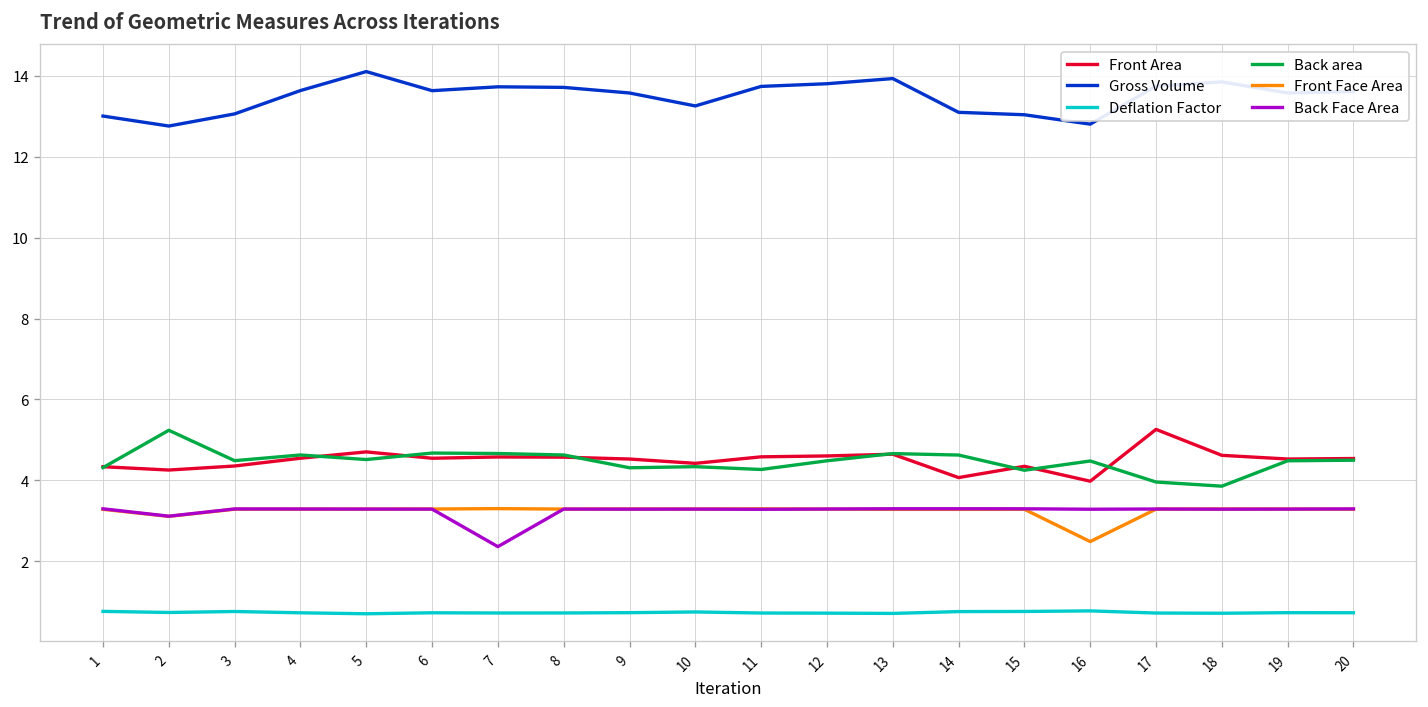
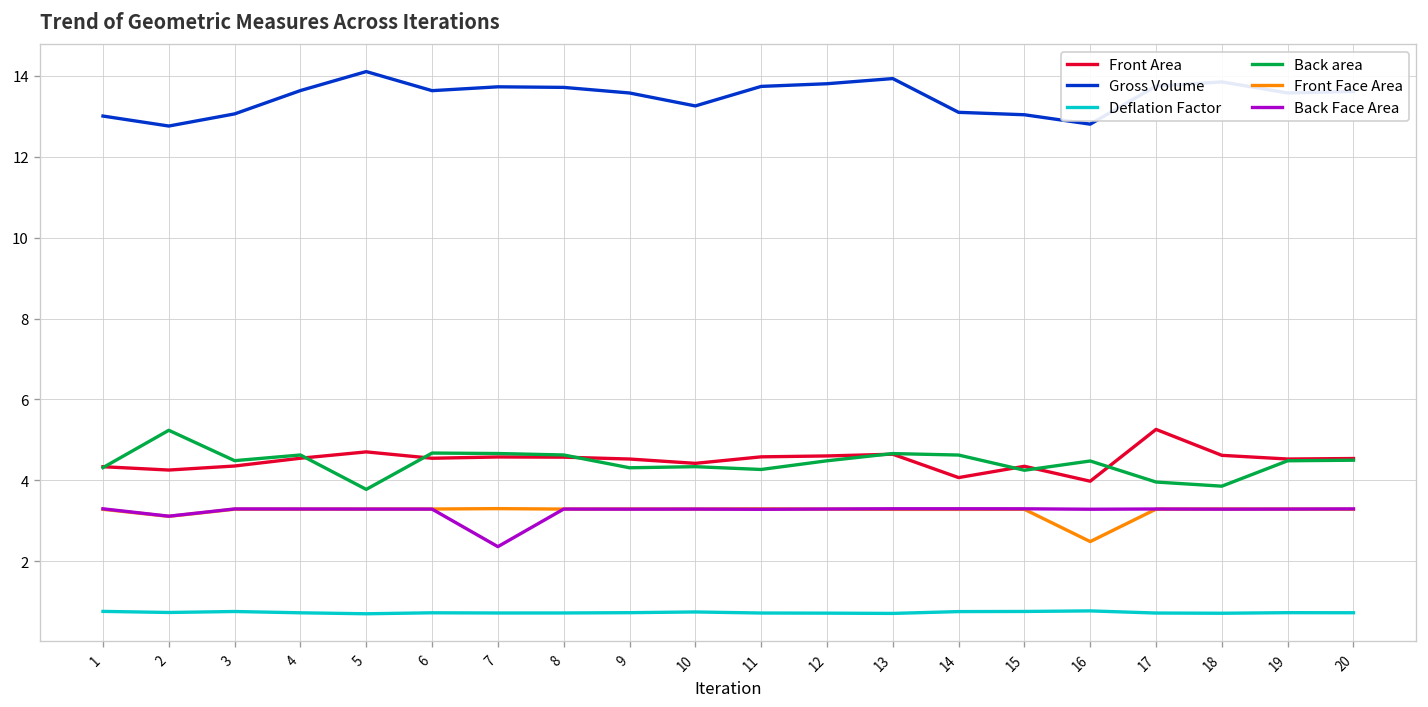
  {
    "Front Area": {
      "2": 4.3,
      "3": 4.4,
      "4": 4.5,
      "5": 4.7,
      "6": 4.5,
      "7": 4.6,
      "9": 4.5,
      "10": 4.4,
      "11": 4.6,
      "12": 4.6,
      "14": 4.1,
      "15": 4.3,
      "16": 4.0,
      "17": 5.3,
      "18": 4.6
    },
    "Gross Volume": {
      "1": 13.0,
      "2": 12.8,
      "3": 13.1,
      "4": 13.6,
      "5": 14.1,
      "6": 13.6,
      "7": 13.7,
      "8": 13.7,
      "9": 13.6,
      "10": 13.3,
      "11": 13.7,
      "12": 13.8,
      "13": 13.9,
      "14": 13.1,
      "15": 13.0
    },
    "Deflation Factor": {
      "1": 0.8,
      "2": 0.7,
      "3": 0.8,
      "4": 0.7,
      "5": 0.7,
      "6": 0.7,
      "7": 0.7,
      "8": 0.7,
      "9": 0.7,
      "10": 0.7,
      "11": 0.7,
      "12": 0.7,
      "13": 0.7,
      "14": 0.8,
      "15": 0.8,
      "16": 0.8,
      "17": 0.7,
      "18": 0.7,
      "19": 0.7,
      "20": 0.7
    },
    "Back area": {
      "2": 5.2,
      "3": 4.5,
      "4": 4.6,
-     "5": 4.5,
+     "5": 3.8,
      "6": 4.7,
      "7": 4.7,
      "9": 4.3,
      "10": 4.3,
      "11": 4.3,
      "12": 4.5,
      "14": 4.6,
      "15": 4.2,
      "16": 4.5,
      "17": 4.0,
      "18": 3.9
    },
    "Front Face Area": {
      "7": 3.3,
      "16": 2.5
    },
    "Back Face Area": {
      "7": 2.4,
      "16": 3.3
    }
  }
